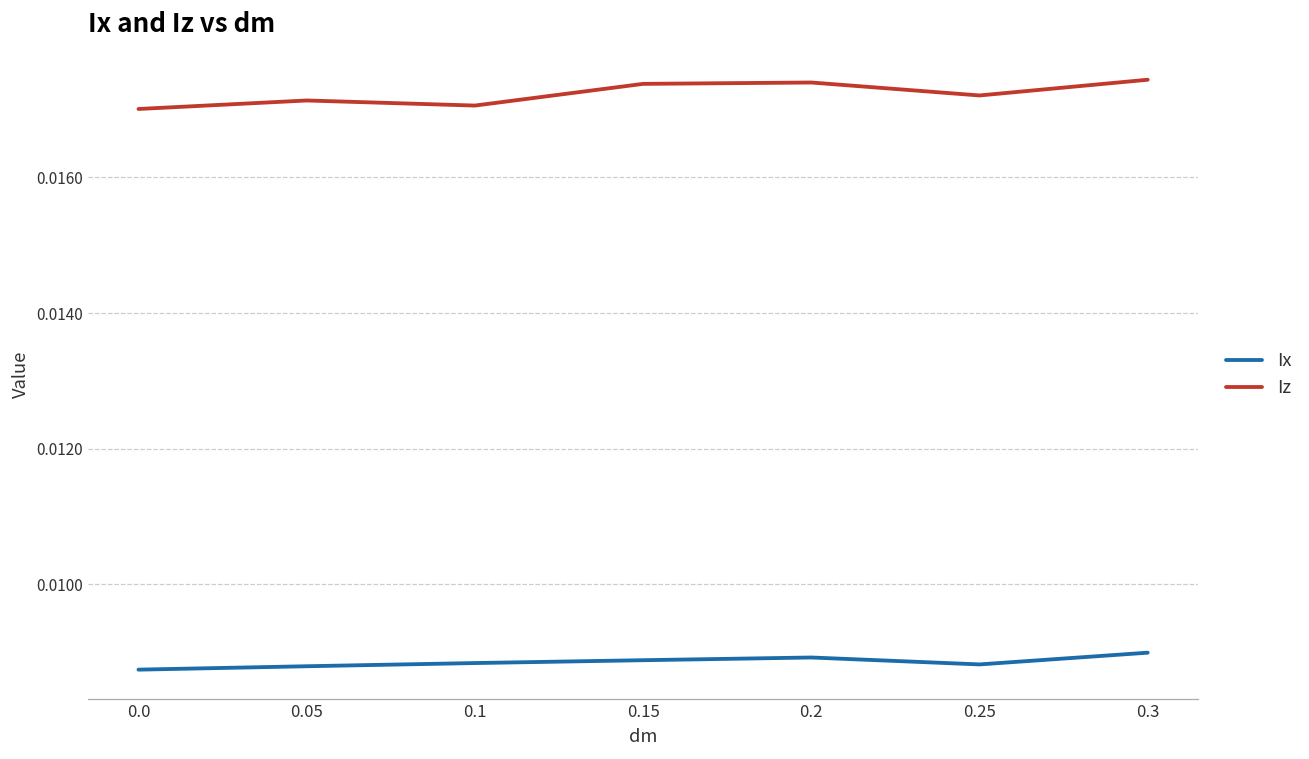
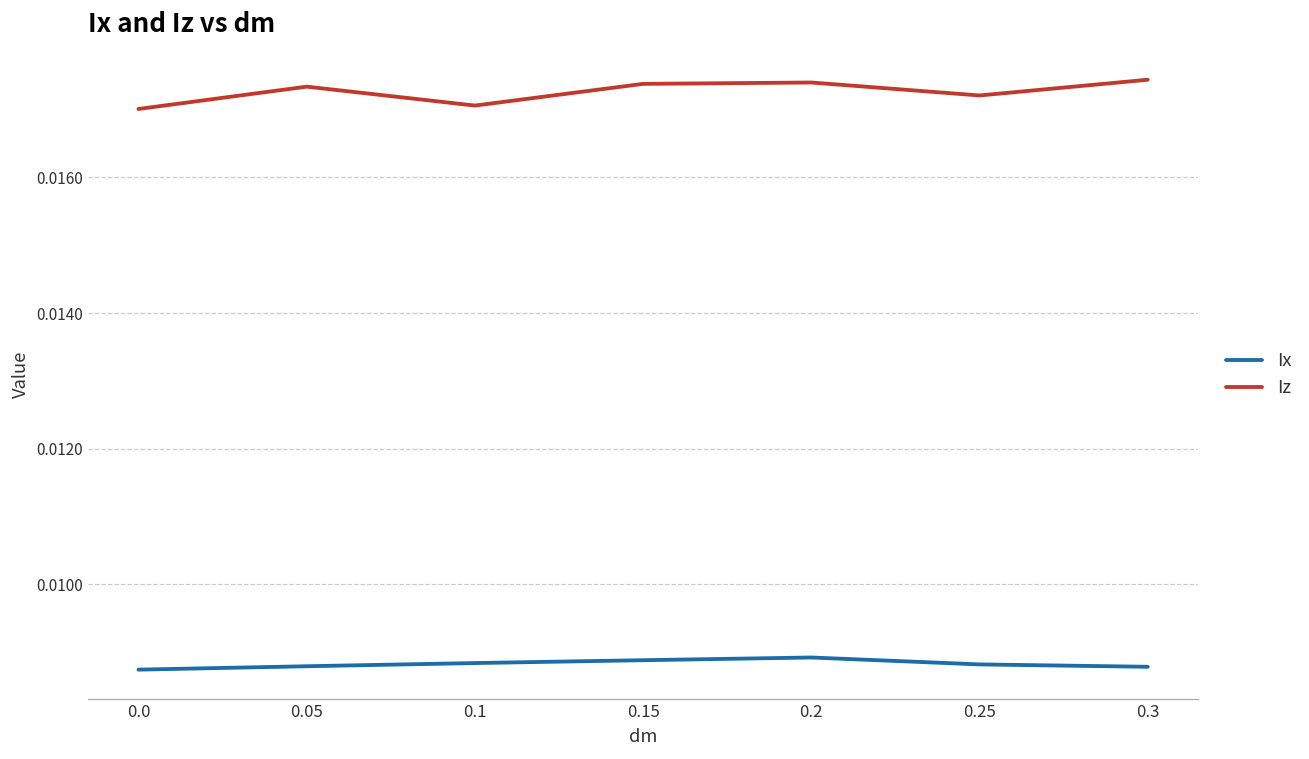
  {
    "Ix": {
      "0.0": 0.0087,
      "0.05": 0.0088,
      "0.1": 0.0088,
      "0.15": 0.0089,
      "0.2": 0.0089,
      "0.25": 0.0088,
-     "0.3": 0.0090
+     "0.3": 0.0088
    },
    "Iz": {
      "0.0": 0.0170,
-     "0.05": 0.0171,
+     "0.05": 0.0173,
      "0.1": 0.0171,
      "0.15": 0.0174,
      "0.2": 0.0174,
      "0.25": 0.0172,
      "0.3": 0.0174
    }
  }
